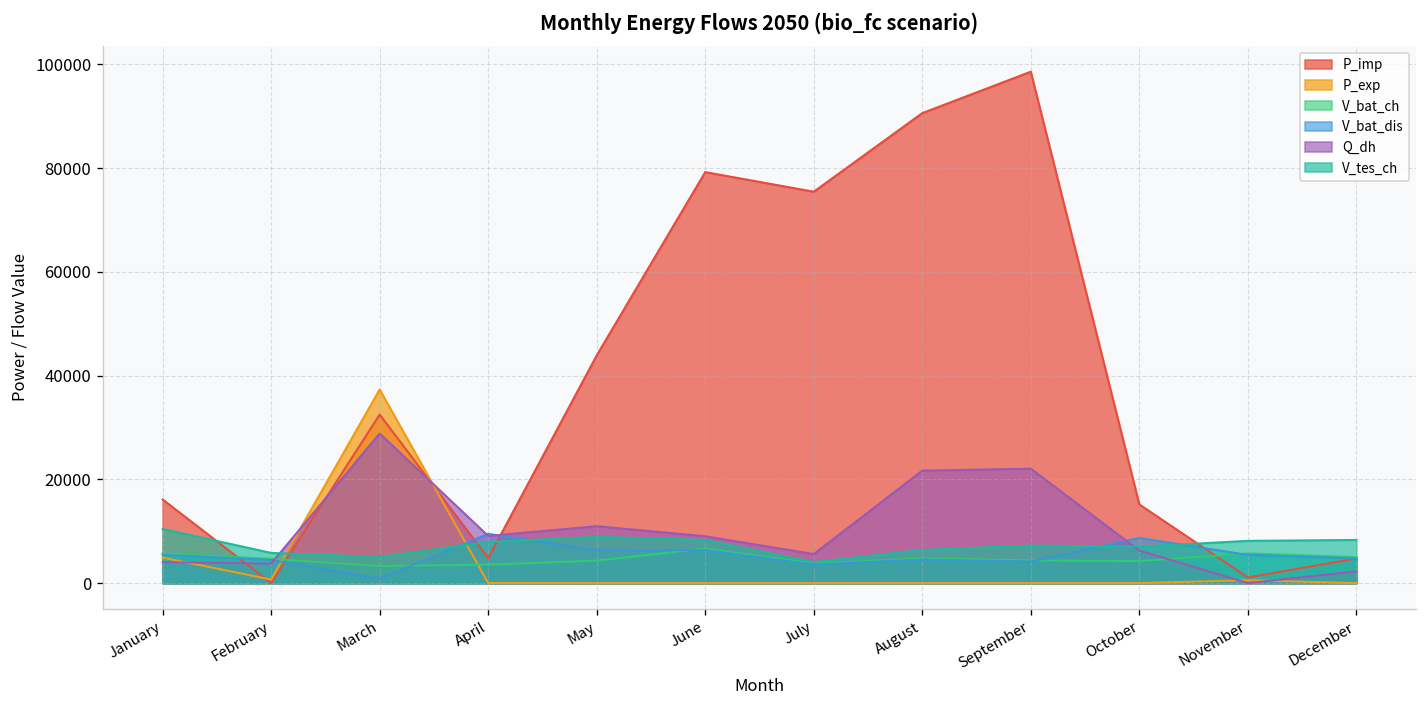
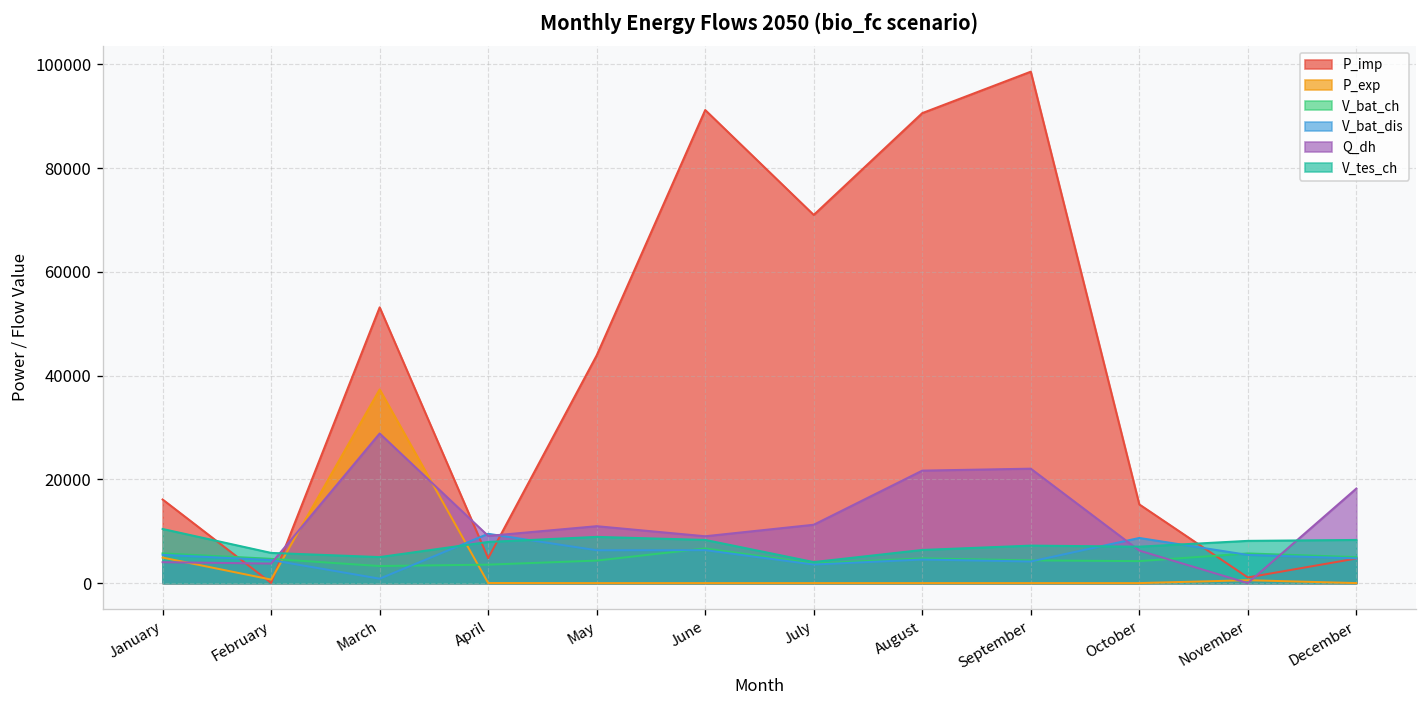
  {
    "P_imp": {
      "January": 16000,
      "February": 0,
-     "March": 32000,
+     "March": 53000,
      "April": 5000,
      "May": 44000,
-     "June": 79000,
-     "July": 75000,
+     "June": 91000,
+     "July": 71000,
      "August": 91000,
      "September": 99000,
      "October": 15000
    },
    "P_exp": {
      "February": 1000,
      "March": 37000,
      "April": 0,
      "May": 0,
      "June": 0,
      "July": 0,
      "August": 0,
      "September": 0,
      "October": 0,
      "December": 0
    },
    "V_bat_dis": {
      "March": 1000,
      "May": 6000,
      "October": 9000
    },
    "Q_dh": {
      "January": 4000,
      "February": 4000,
      "March": 29000,
      "May": 11000,
      "June": 9000,
-     "July": 6000,
+     "July": 11000,
      "August": 22000,
      "September": 22000,
      "October": 6000,
-     "December": 2000
+     "December": 18000
    }
  }
